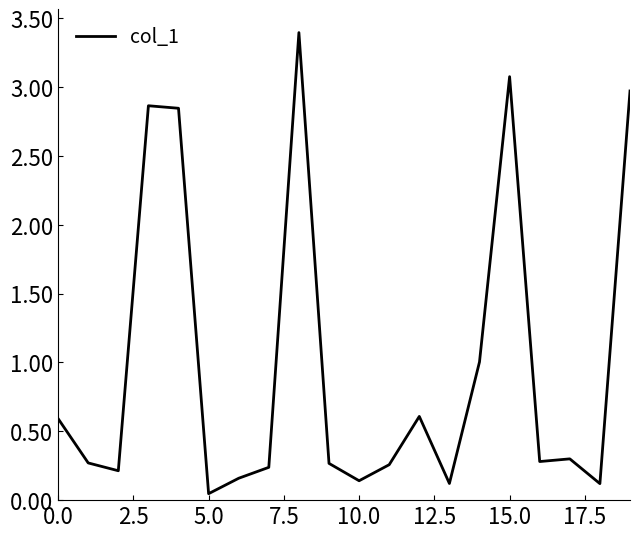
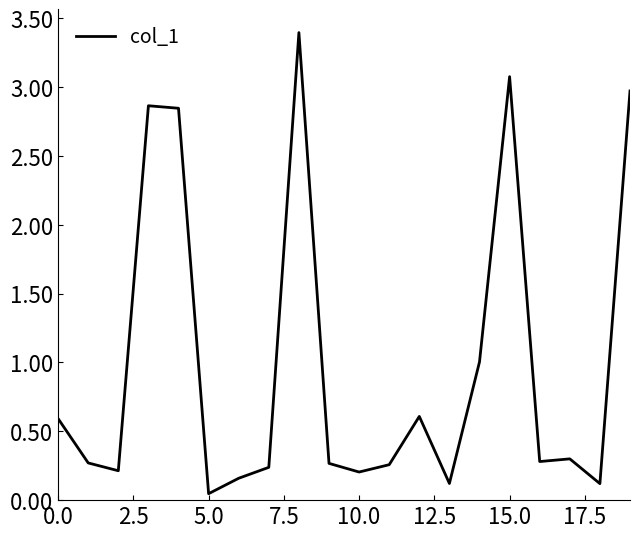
  {
    "0.0": 0.59,
    "5.0": 0.05,
-   "10.0": 0.14,
+   "10.0": 0.20,
    "15.0": 3.08
  }
